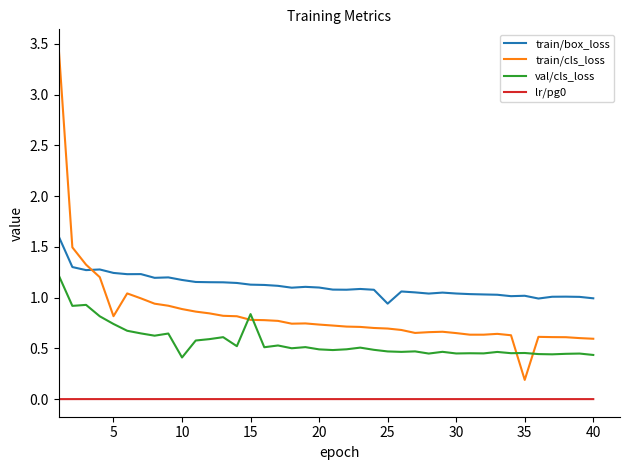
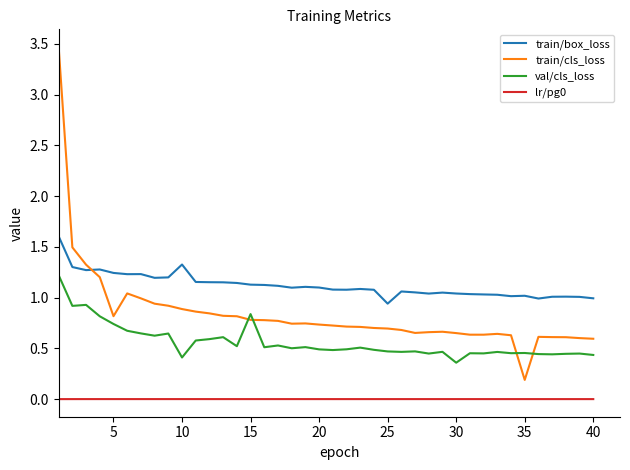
  {
    "train/box_loss": {
      "5": 1.24,
-     "10": 1.17,
+     "10": 1.33,
      "15": 1.13,
      "20": 1.10,
      "25": 0.94,
      "30": 1.04,
      "35": 1.02,
      "40": 0.99
    },
    "train/cls_loss": {
      "5": 0.82,
      "10": 0.89,
      "15": 0.78,
      "20": 0.73,
      "25": 0.70,
      "30": 0.65,
      "35": 0.19,
      "40": 0.59
    },
    "val/cls_loss": {
      "5": 0.74,
      "10": 0.41,
      "15": 0.84,
      "20": 0.49,
      "25": 0.47,
-     "30": 0.45,
+     "30": 0.36,
      "35": 0.45,
      "40": 0.44
    },
    "lr/pg0": {
      "5": 0.00,
      "10": 0.00,
      "15": 0.00,
      "20": 0.00,
      "25": 0.00,
      "30": 0.00,
      "35": 0.00,
      "40": 0.00
    }
  }
